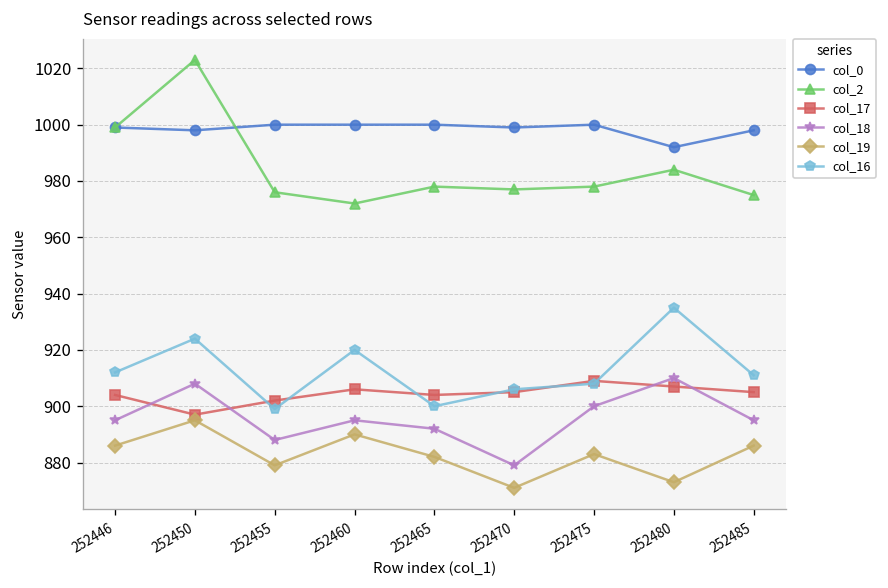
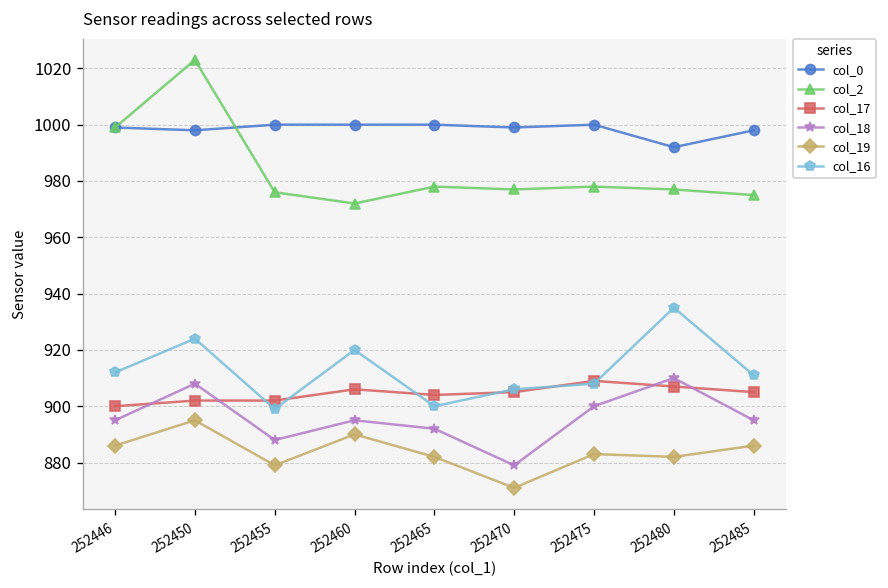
  {
    "col_0": {
      "252450": 998,
      "252455": 1000,
      "252460": 1000,
      "252465": 1000,
      "252470": 999,
      "252475": 1000,
      "252480": 992,
      "252485": 998
    },
    "col_2": {
      "252450": 1023,
      "252455": 976,
      "252460": 972,
      "252465": 978,
      "252470": 977,
      "252475": 978,
-     "252480": 984,
+     "252480": 977,
      "252485": 975
    },
    "col_17": {
-     "252446": 904,
-     "252450": 897,
+     "252446": 900,
+     "252450": 902,
      "252455": 902,
      "252460": 906,
      "252465": 904,
      "252480": 907,
      "252485": 905
    },
    "col_18": {
      "252446": 895,
      "252450": 908,
      "252455": 888,
      "252460": 895,
      "252465": 892,
      "252470": 879,
      "252475": 900,
      "252480": 910,
      "252485": 895
    },
    "col_19": {
      "252446": 886,
      "252450": 895,
      "252455": 879,
      "252460": 890,
      "252465": 882,
      "252470": 871,
      "252475": 883,
-     "252480": 873,
+     "252480": 882,
      "252485": 886
    },
    "col_16": {
      "252446": 912,
      "252450": 924,
      "252455": 899,
      "252460": 920,
      "252465": 900,
      "252480": 935,
      "252485": 911
    }
  }
